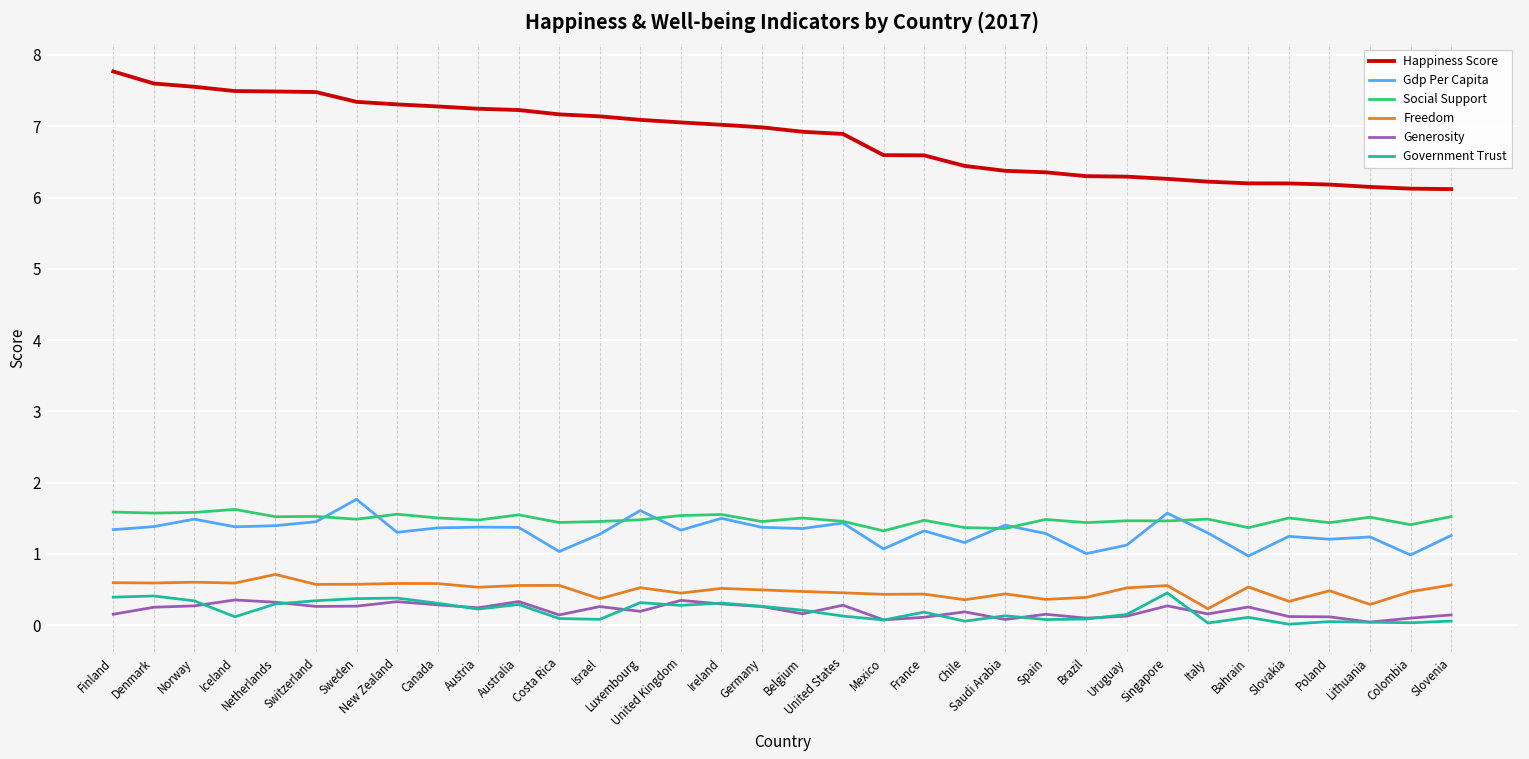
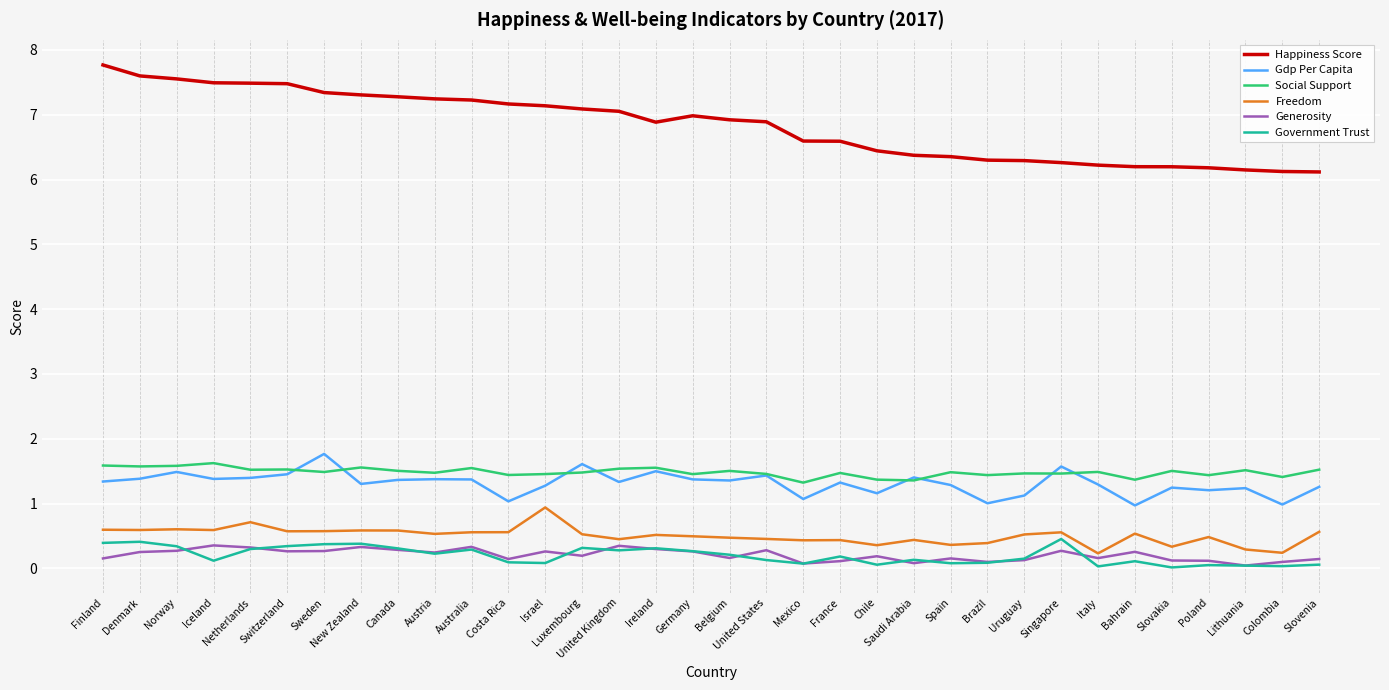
  {
    "Happiness Score": {
      "Finland": 7.8,
      "Denmark": 7.6,
      "Norway": 7.6,
      "Iceland": 7.5,
      "Netherlands": 7.5,
      "Switzerland": 7.5,
      "Sweden": 7.3,
      "New Zealand": 7.3,
      "Canada": 7.3,
      "Austria": 7.2,
      "Australia": 7.2,
      "Costa Rica": 7.2,
      "Israel": 7.1,
      "Luxembourg": 7.1,
      "United Kingdom": 7.1,
-     "Ireland": 7.0,
+     "Ireland": 6.9,
      "Germany": 7.0,
      "Belgium": 6.9,
      "United States": 6.9,
      "Mexico": 6.6,
      "France": 6.6,
      "Chile": 6.4,
      "Saudi Arabia": 6.4,
      "Spain": 6.4,
      "Brazil": 6.3,
      "Uruguay": 6.3,
      "Singapore": 6.3,
      "Italy": 6.2,
      "Bahrain": 6.2,
      "Slovakia": 6.2,
      "Poland": 6.2,
      "Lithuania": 6.1,
      "Colombia": 6.1,
      "Slovenia": 6.1
    },
    "Gdp Per Capita": {
      "Finland": 1.3,
      "Denmark": 1.4,
      "Norway": 1.5,
      "Iceland": 1.4,
      "Netherlands": 1.4,
      "Switzerland": 1.5,
      "Sweden": 1.8,
      "New Zealand": 1.3,
      "Canada": 1.4,
      "Austria": 1.4,
      "Australia": 1.4,
      "Costa Rica": 1.0,
      "Israel": 1.3,
      "Luxembourg": 1.6,
      "United Kingdom": 1.3,
      "Ireland": 1.5,
      "Germany": 1.4,
      "Belgium": 1.4,
      "Mexico": 1.1,
      "France": 1.3,
      "Chile": 1.2,
      "Saudi Arabia": 1.4,
      "Spain": 1.3,
      "Brazil": 1.0,
      "Uruguay": 1.1,
      "Singapore": 1.6,
      "Italy": 1.3,
      "Bahrain": 1.0,
      "Slovakia": 1.2,
      "Poland": 1.2,
      "Lithuania": 1.2,
      "Colombia": 1.0,
      "Slovenia": 1.3
    },
    "Freedom": {
      "Finland": 0.6,
      "Denmark": 0.6,
      "Norway": 0.6,
      "Iceland": 0.6,
      "Netherlands": 0.7,
      "Switzerland": 0.6,
      "Sweden": 0.6,
      "New Zealand": 0.6,
      "Canada": 0.6,
      "Austria": 0.5,
      "Australia": 0.6,
      "Costa Rica": 0.6,
-     "Israel": 0.4,
+     "Israel": 0.9,
      "Luxembourg": 0.5,
      "United Kingdom": 0.5,
      "Ireland": 0.5,
      "Germany": 0.5,
      "Belgium": 0.5,
      "United States": 0.5,
      "Mexico": 0.4,
      "France": 0.4,
      "Chile": 0.4,
      "Saudi Arabia": 0.4,
      "Spain": 0.4,
      "Brazil": 0.4,
      "Uruguay": 0.5,
      "Singapore": 0.6,
      "Italy": 0.2,
      "Bahrain": 0.5,
      "Slovakia": 0.3,
      "Poland": 0.5,
      "Lithuania": 0.3,
-     "Colombia": 0.5,
+     "Colombia": 0.2,
      "Slovenia": 0.6
    },
    "Generosity": {
      "Finland": 0.2,
      "Denmark": 0.3,
      "Norway": 0.3,
      "Iceland": 0.4,
      "Switzerland": 0.3,
      "Sweden": 0.3,
      "New Zealand": 0.3,
      "Australia": 0.3,
      "Costa Rica": 0.1,
      "Israel": 0.3,
      "Luxembourg": 0.2,
      "United Kingdom": 0.3,
      "Belgium": 0.2,
      "United States": 0.3,
      "France": 0.1,
      "Chile": 0.2,
      "Saudi Arabia": 0.1,
      "Spain": 0.2,
      "Singapore": 0.3,
      "Italy": 0.2,
      "Bahrain": 0.3,
      "Slovakia": 0.1,
      "Poland": 0.1,
      "Colombia": 0.1,
      "Slovenia": 0.1
    }
  }
